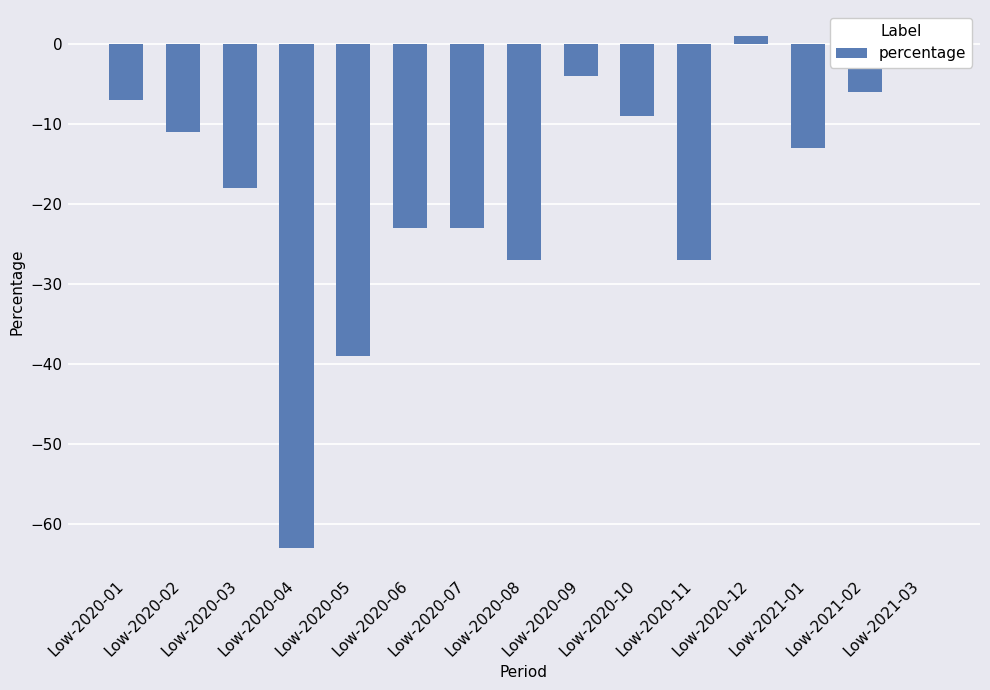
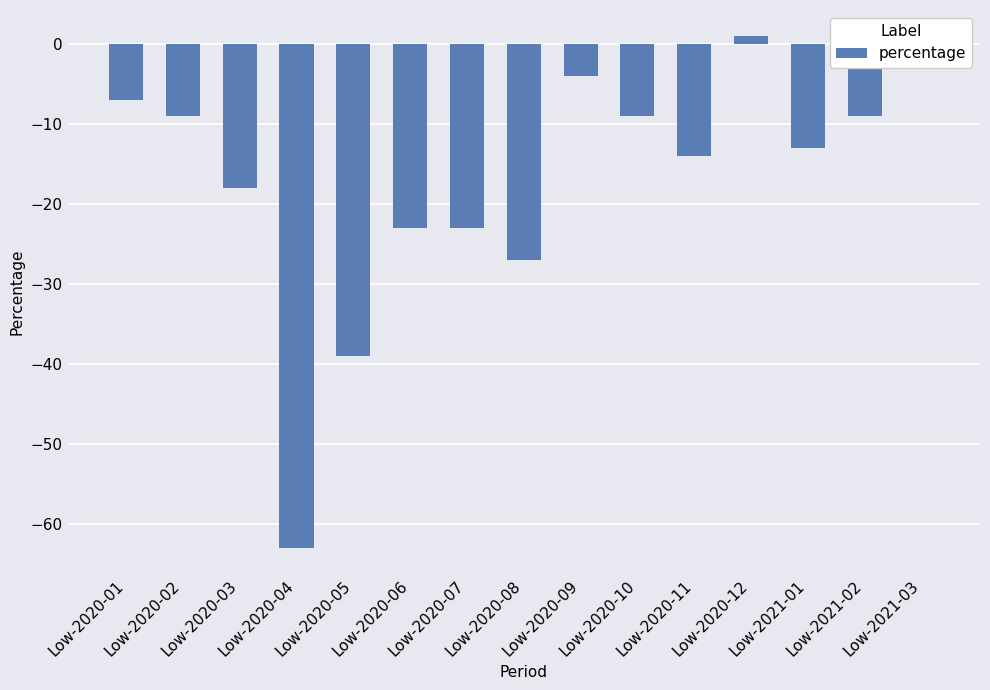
  {
    "Low-2020-01": -7,
-   "Low-2020-02": -11,
+   "Low-2020-02": -9,
    "Low-2020-03": -18,
    "Low-2020-04": -63,
    "Low-2020-05": -39,
    "Low-2020-06": -23,
    "Low-2020-07": -23,
    "Low-2020-08": -27,
    "Low-2020-09": -4,
    "Low-2020-10": -9,
-   "Low-2020-11": -27,
+   "Low-2020-11": -14,
    "Low-2020-12": 1,
    "Low-2021-01": -13,
-   "Low-2021-02": -6
+   "Low-2021-02": -9
  }
